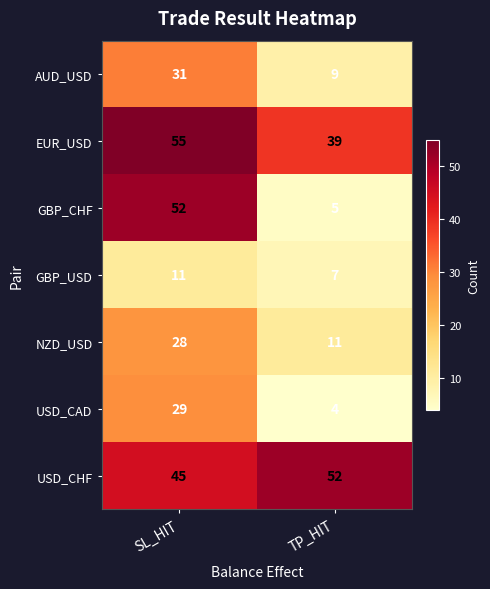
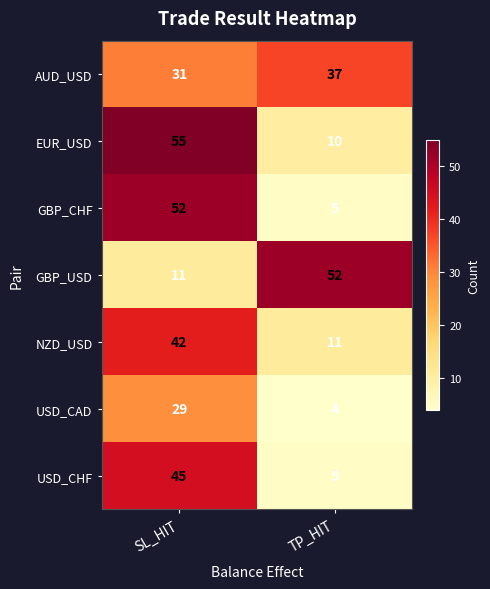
  {
    "AUD_USD": {
      "SL_HIT": 31,
-     "TP_HIT": 9
+     "TP_HIT": 37
    },
    "EUR_USD": {
      "SL_HIT": 55,
-     "TP_HIT": 39
+     "TP_HIT": 10
    },
    "GBP_CHF": {
      "SL_HIT": 52,
      "TP_HIT": 5
    },
    "GBP_USD": {
      "SL_HIT": 11,
-     "TP_HIT": 7
+     "TP_HIT": 52
    },
    "NZD_USD": {
-     "SL_HIT": 28,
+     "SL_HIT": 42,
      "TP_HIT": 11
    },
    "USD_CAD": {
      "SL_HIT": 29,
      "TP_HIT": 4
    },
    "USD_CHF": {
      "SL_HIT": 45,
-     "TP_HIT": 52
+     "TP_HIT": 5
    }
  }
